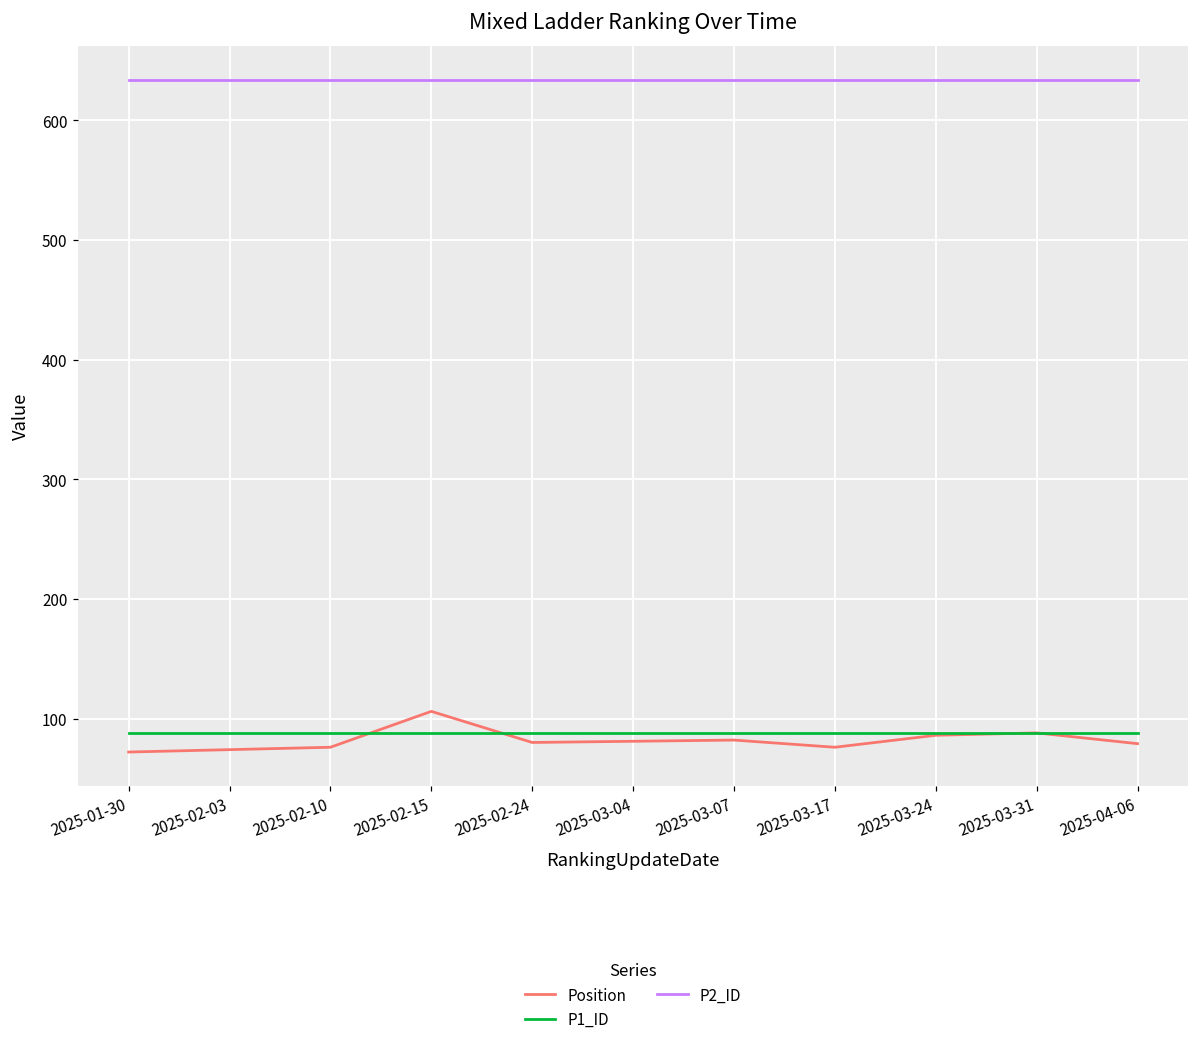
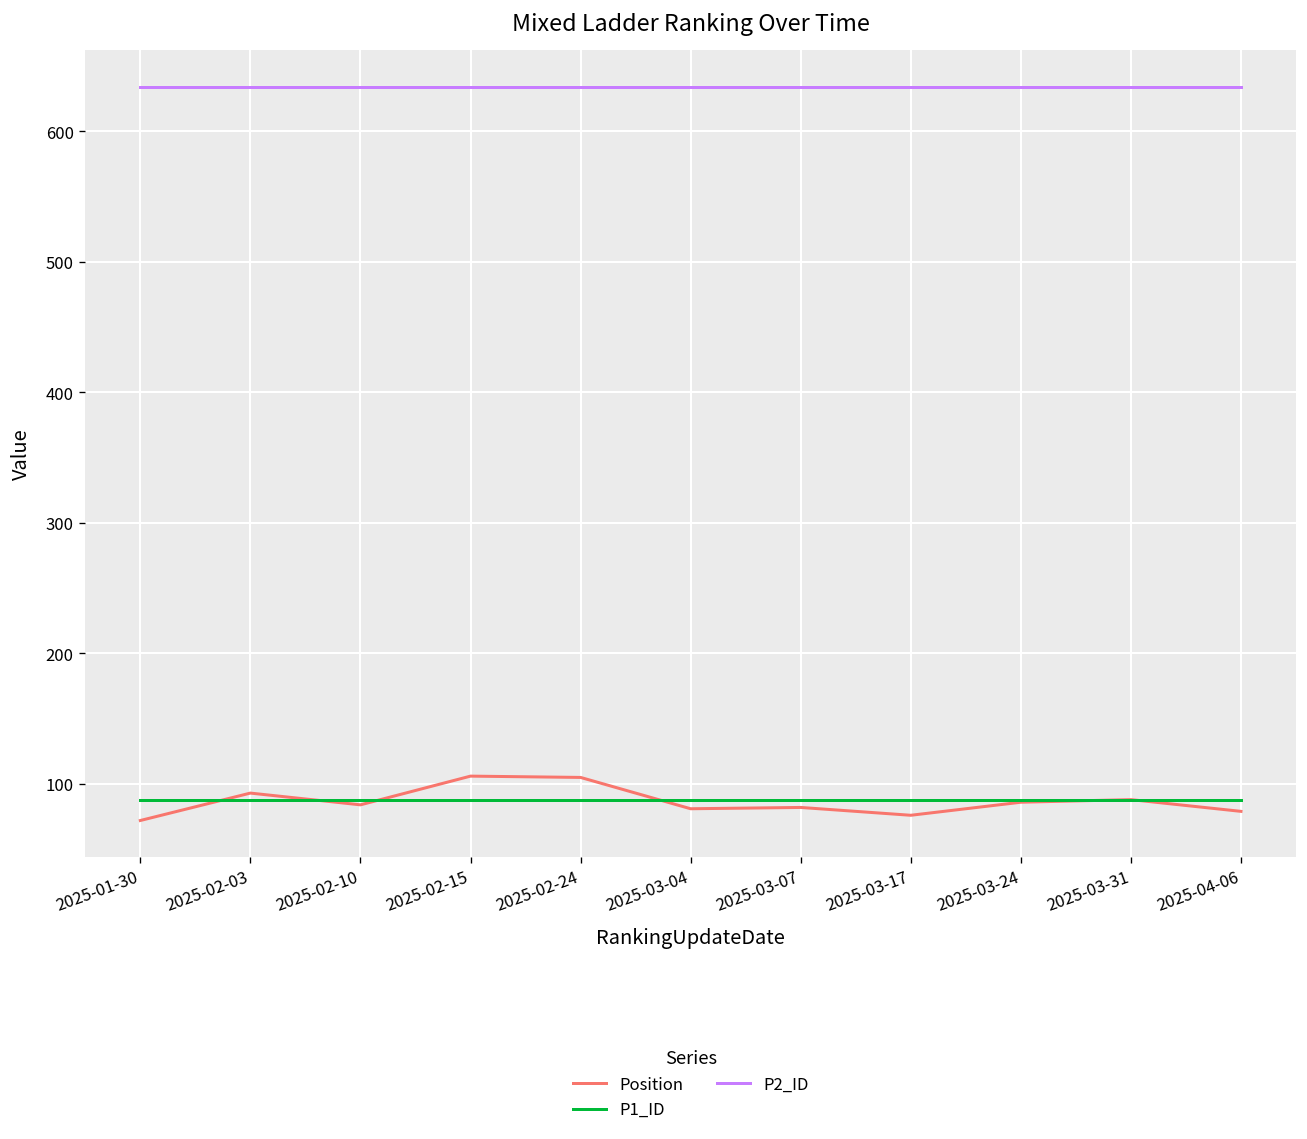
  {
    "Position": {
      "2025-01-30": 72,
-     "2025-02-03": 74,
-     "2025-02-10": 76,
+     "2025-02-03": 93,
+     "2025-02-10": 84,
      "2025-02-15": 106,
-     "2025-02-24": 80,
+     "2025-02-24": 105,
      "2025-03-04": 81,
      "2025-03-07": 82,
      "2025-03-17": 76,
      "2025-04-06": 79
    },
    "P1_ID": {
      "2025-01-30": 88,
      "2025-02-03": 88,
      "2025-02-10": 88,
      "2025-02-15": 88,
      "2025-02-24": 88,
      "2025-03-04": 88,
      "2025-03-07": 88,
      "2025-03-17": 88,
      "2025-04-06": 88
    },
    "P2_ID": {
      "2025-01-30": 634,
      "2025-02-03": 634,
      "2025-02-10": 634,
      "2025-02-15": 634,
      "2025-02-24": 634,
      "2025-03-04": 634,
      "2025-03-07": 634,
      "2025-03-17": 634,
      "2025-03-24": 634,
      "2025-03-31": 634,
      "2025-04-06": 634
    }
  }
